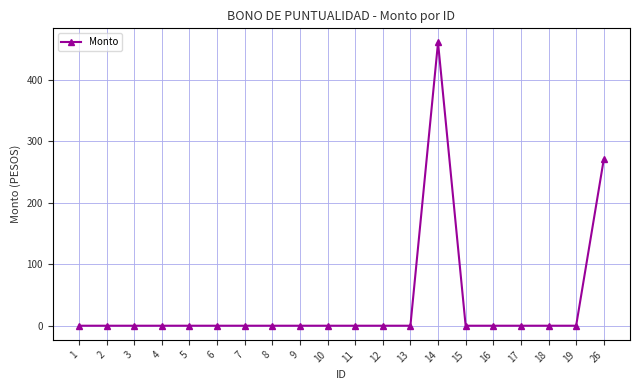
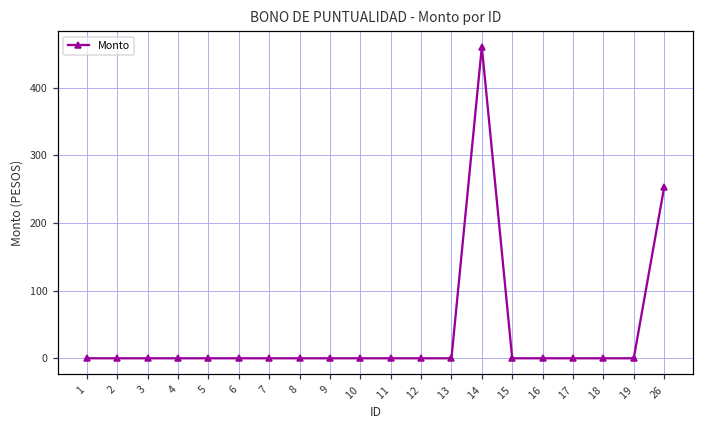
  {
    "1": 0,
    "2": 0,
    "3": 0,
    "4": 0,
    "5": 0,
    "6": 0,
    "7": 0,
    "8": 0,
    "9": 0,
    "10": 0,
    "11": 0,
    "12": 0,
    "13": 0,
    "14": 460,
    "15": 0,
    "16": 0,
    "17": 0,
    "18": 0,
    "19": 0,
-   "26": 270
+   "26": 250
  }
